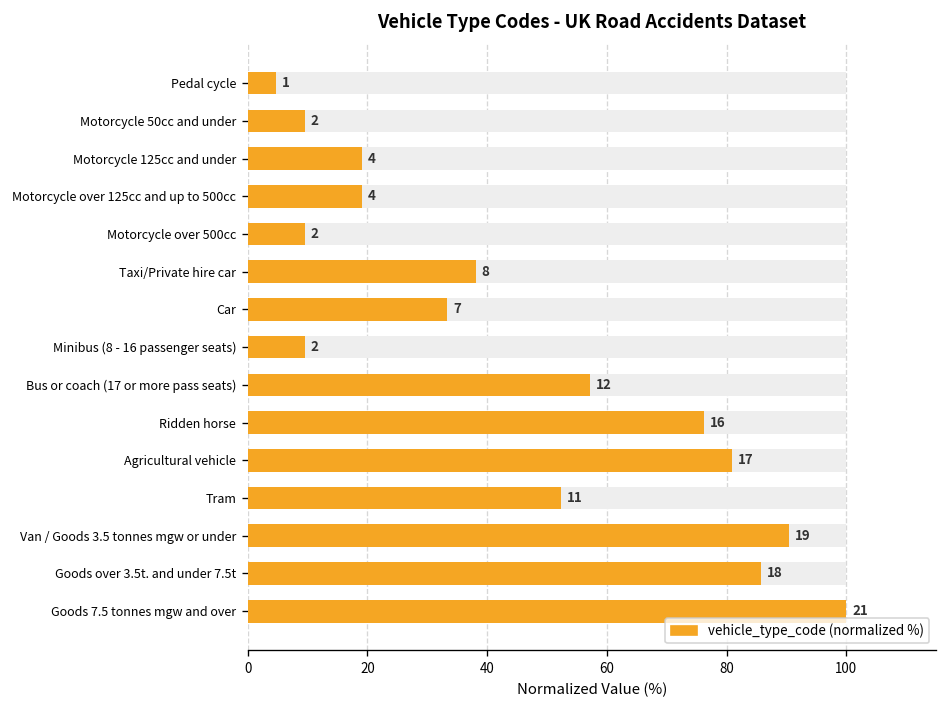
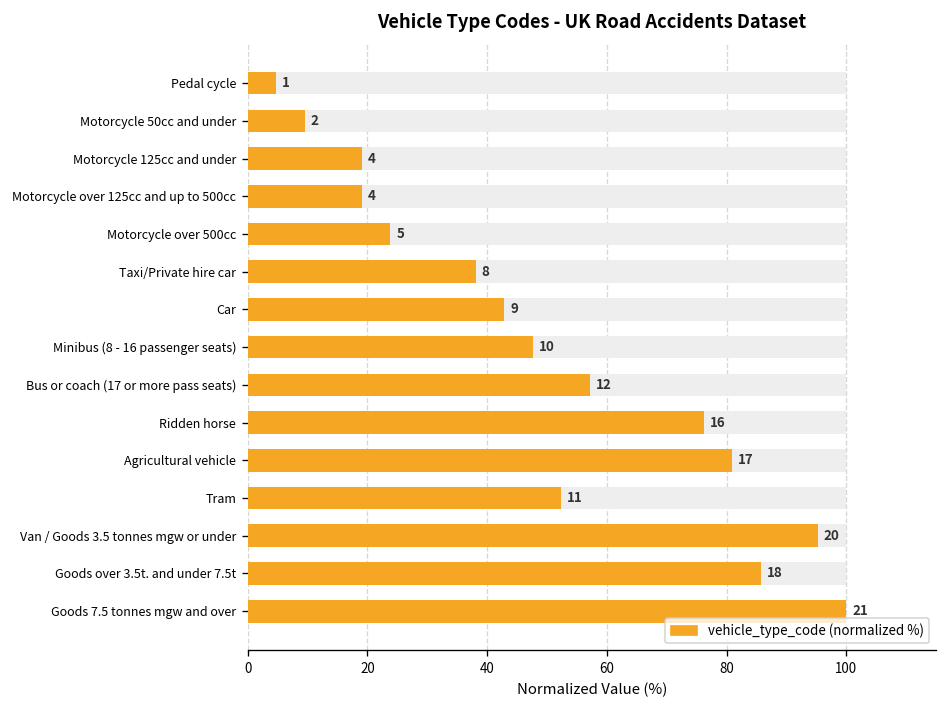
  {
    "vehicle_type_code (normalized %)": {
-     "Motorcycle over 500cc": 2,
-     "Car": 7,
-     "Minibus (8 - 16 passenger seats)": 2,
-     "Van / Goods 3.5 tonnes mgw or under": 19
+     "Motorcycle over 500cc": 5,
+     "Car": 9,
+     "Minibus (8 - 16 passenger seats)": 10,
+     "Van / Goods 3.5 tonnes mgw or under": 20
    }
  }
